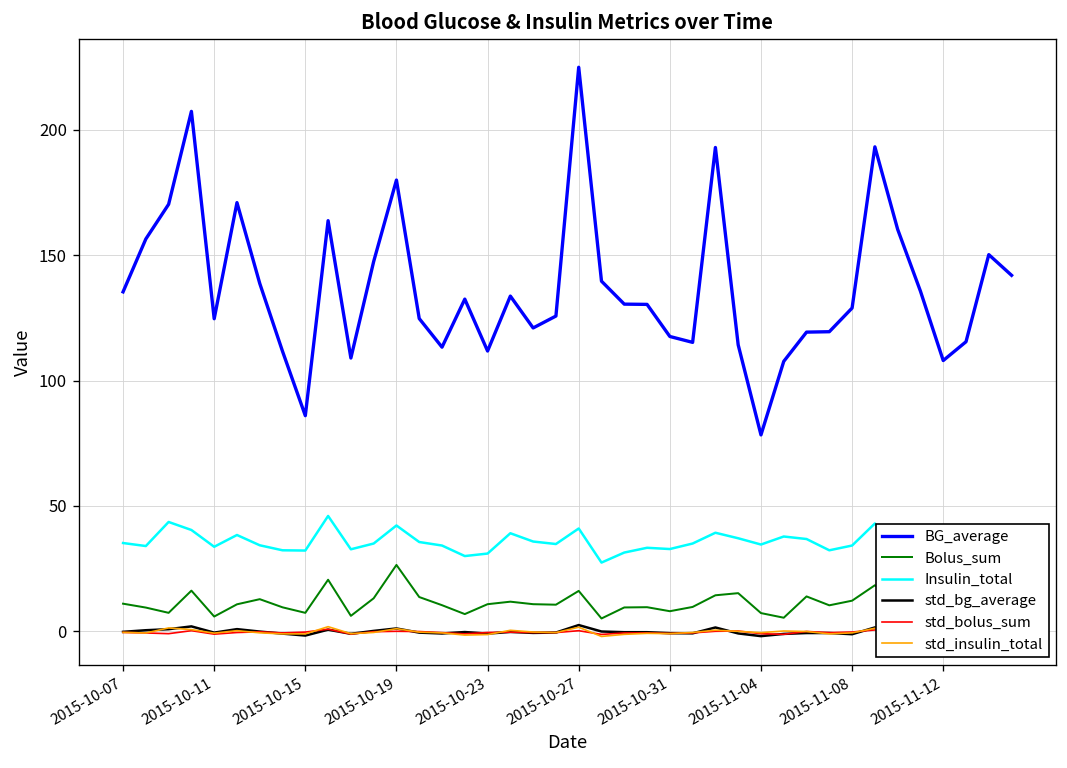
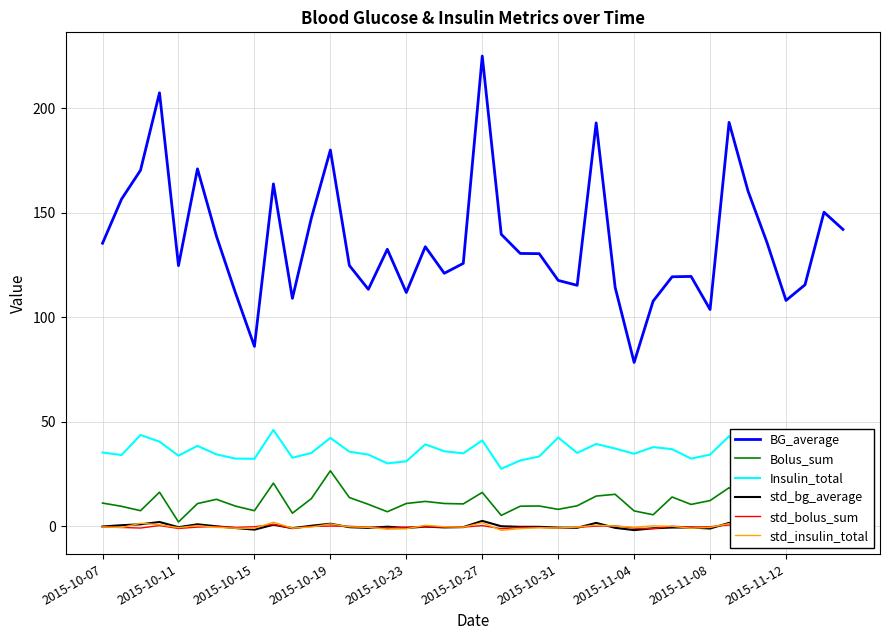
  {
    "BG_average": {
      "2015-10-07": 135,
      "2015-10-11": 125,
      "2015-10-15": 86,
      "2015-10-19": 180,
      "2015-10-23": 112,
      "2015-10-27": 225,
      "2015-10-31": 118,
      "2015-11-04": 78,
-     "2015-11-08": 129,
+     "2015-11-08": 104,
      "2015-11-12": 108
    },
    "Bolus_sum": {
      "2015-10-07": 11,
-     "2015-10-11": 6,
+     "2015-10-11": 2,
      "2015-10-15": 7,
      "2015-10-19": 26,
      "2015-10-23": 11,
      "2015-10-27": 16,
      "2015-10-31": 8,
      "2015-11-04": 7,
      "2015-11-08": 12
    },
    "Insulin_total": {
      "2015-10-07": 35,
      "2015-10-11": 34,
      "2015-10-15": 32,
      "2015-10-19": 42,
      "2015-10-23": 31,
      "2015-10-27": 41,
-     "2015-10-31": 33,
+     "2015-10-31": 42,
      "2015-11-04": 35,
      "2015-11-08": 34
    },
    "std_bolus_sum": {
      "2015-10-27": 0
    }
  }
